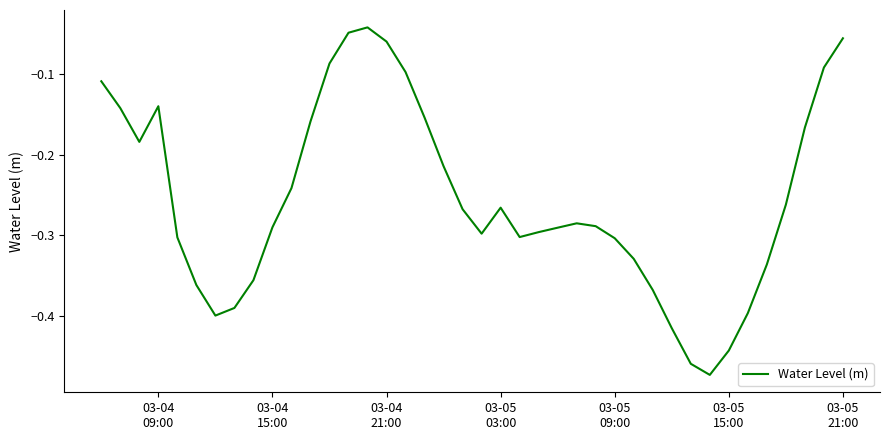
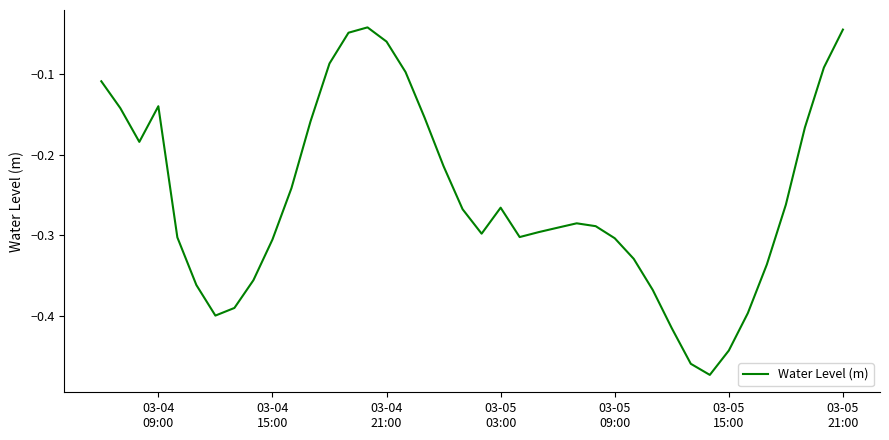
  {
    "03-04 09:00": -0.14,
-   "03-04 15:00": -0.29,
+   "03-04 15:00": -0.31,
    "03-04 21:00": -0.06,
    "03-05 03:00": -0.27,
    "03-05 09:00": -0.30,
    "03-05 15:00": -0.44,
-   "03-05 21:00": -0.06
+   "03-05 21:00": -0.04
  }
